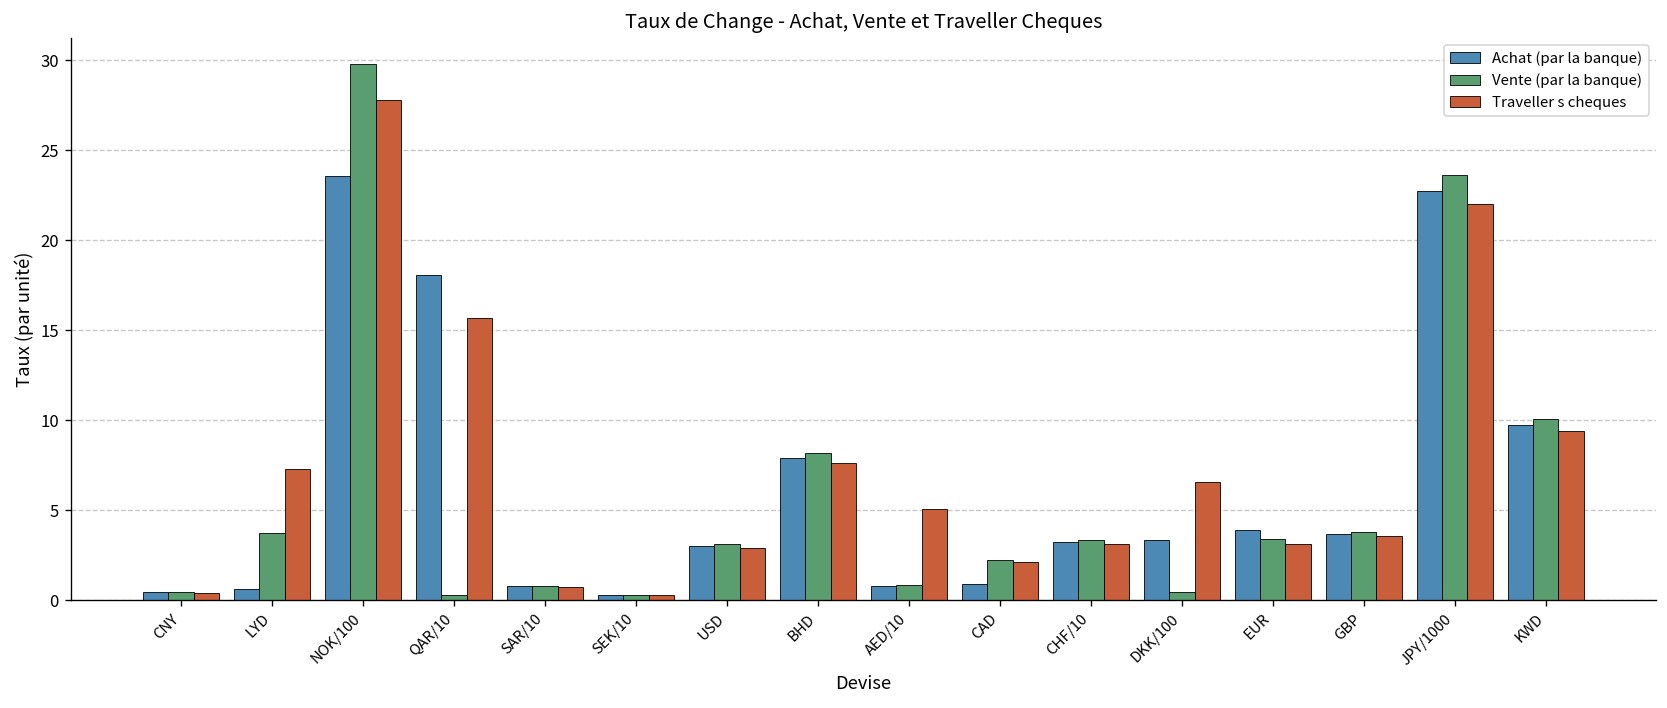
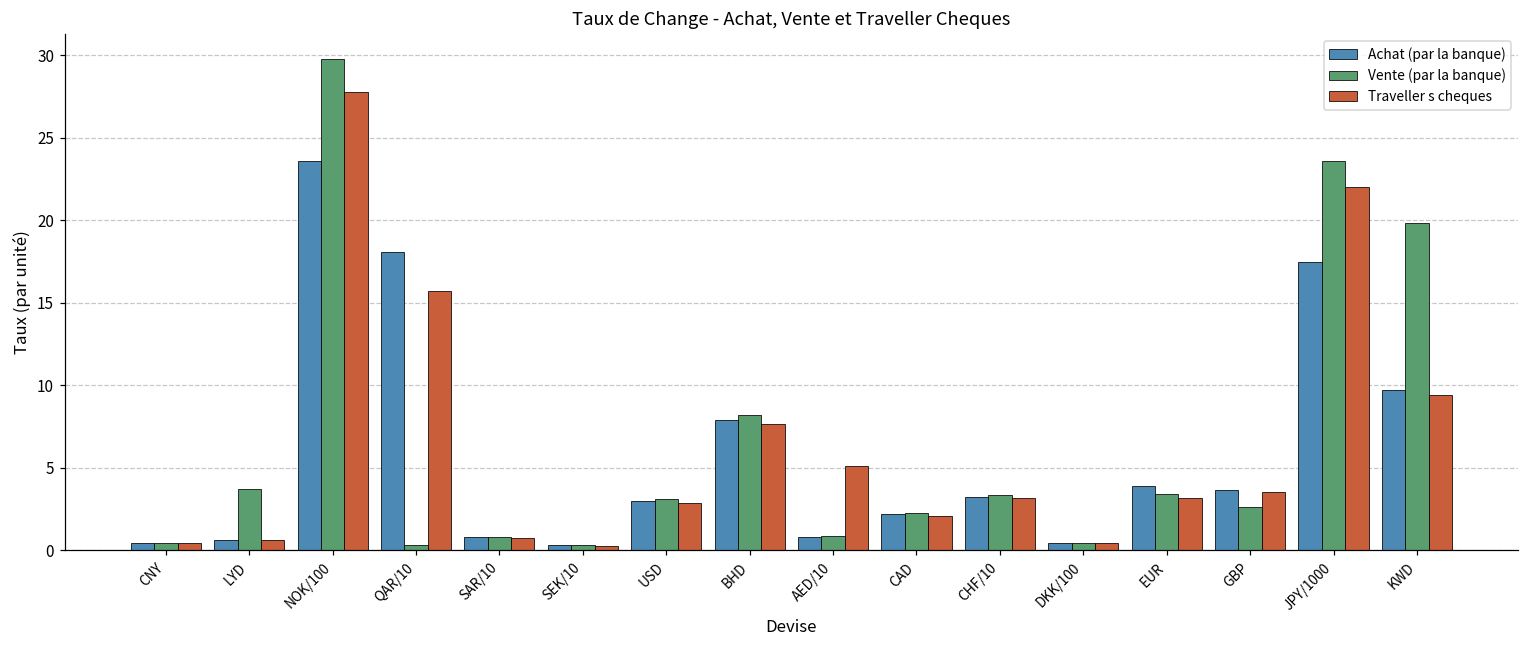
  {
    "Achat (par la banque)": {
      "CNY": 0.4,
      "LYD": 0.6,
      "NOK/100": 23.6,
      "QAR/10": 18.1,
      "SAR/10": 0.8,
      "SEK/10": 0.3,
      "USD": 3.0,
      "BHD": 7.9,
      "AED/10": 0.8,
-     "CAD": 0.9,
+     "CAD": 2.2,
      "CHF/10": 3.3,
-     "DKK/100": 3.4,
+     "DKK/100": 0.4,
      "EUR": 3.9,
      "GBP": 3.7,
-     "JPY/1000": 22.8,
+     "JPY/1000": 17.5,
      "KWD": 9.7
    },
    "Vente (par la banque)": {
      "CNY": 0.5,
      "LYD": 3.7,
      "NOK/100": 29.8,
      "QAR/10": 0.3,
      "SAR/10": 0.8,
      "SEK/10": 0.3,
      "USD": 3.1,
      "BHD": 8.2,
      "AED/10": 0.8,
      "CAD": 2.3,
      "CHF/10": 3.4,
      "DKK/100": 0.5,
      "EUR": 3.4,
-     "GBP": 3.8,
+     "GBP": 2.6,
      "JPY/1000": 23.6,
-     "KWD": 10.1
+     "KWD": 19.8
    },
    "Traveller s cheques": {
      "CNY": 0.4,
-     "LYD": 7.3,
+     "LYD": 0.6,
      "NOK/100": 27.8,
      "QAR/10": 15.7,
      "SAR/10": 0.8,
      "SEK/10": 0.3,
      "USD": 2.9,
      "BHD": 7.6,
      "AED/10": 5.1,
      "CAD": 2.1,
      "CHF/10": 3.1,
-     "DKK/100": 6.6,
+     "DKK/100": 0.4,
      "EUR": 3.2,
      "GBP": 3.5,
      "JPY/1000": 22.0,
      "KWD": 9.4
    }
  }
